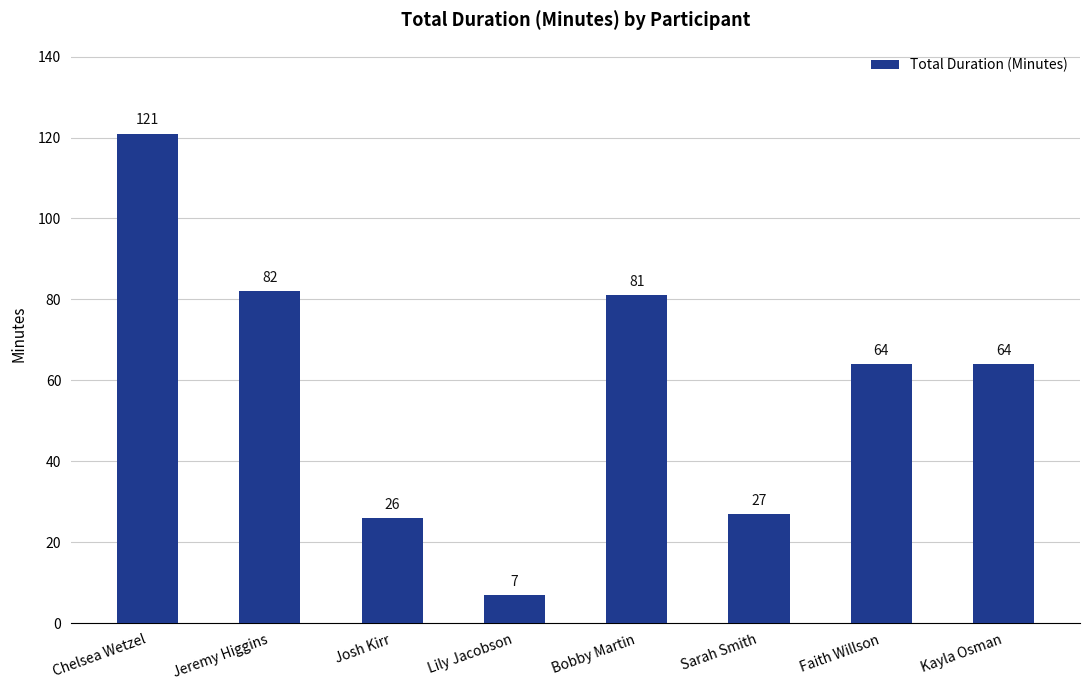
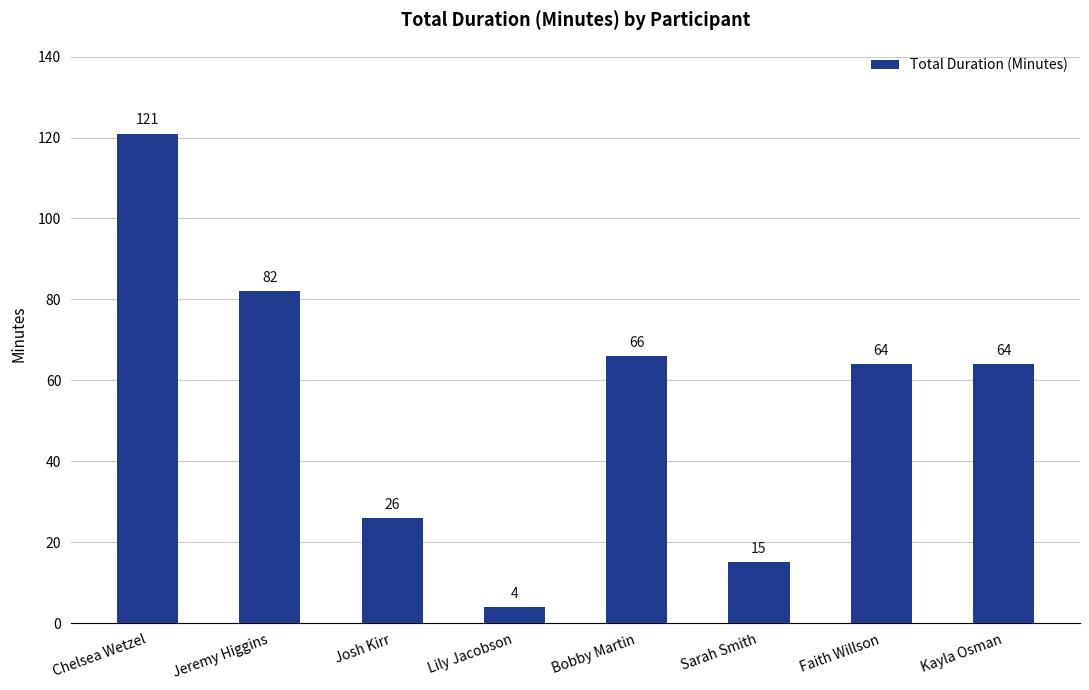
  {
    "Chelsea Wetzel": 121,
    "Jeremy Higgins": 82,
    "Josh Kirr": 26,
-   "Lily Jacobson": 7,
-   "Bobby Martin": 81,
-   "Sarah Smith": 27,
+   "Lily Jacobson": 4,
+   "Bobby Martin": 66,
+   "Sarah Smith": 15,
    "Faith Willson": 64,
    "Kayla Osman": 64
  }
